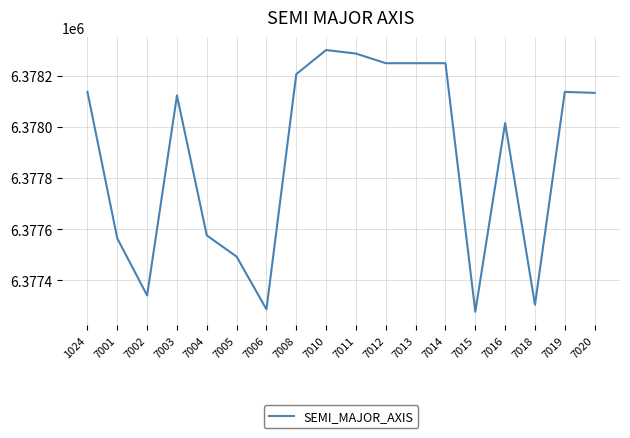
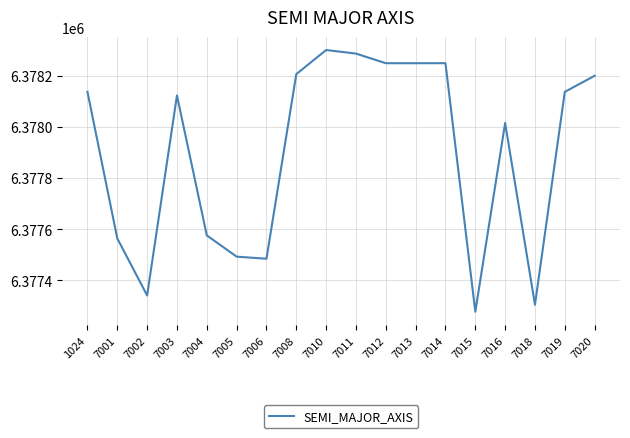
  {
    "1024": 6378140,
    "7001": 6377560,
    "7002": 6377340,
    "7003": 6378120,
    "7004": 6377580,
    "7005": 6377490,
-   "7006": 6377290,
+   "7006": 6377480,
    "7008": 6378210,
    "7010": 6378300,
    "7011": 6378290,
    "7012": 6378250,
    "7013": 6378250,
    "7014": 6378250,
    "7015": 6377280,
    "7016": 6378020,
    "7018": 6377300,
    "7019": 6378140,
-   "7020": 6378130
+   "7020": 6378200
  }
